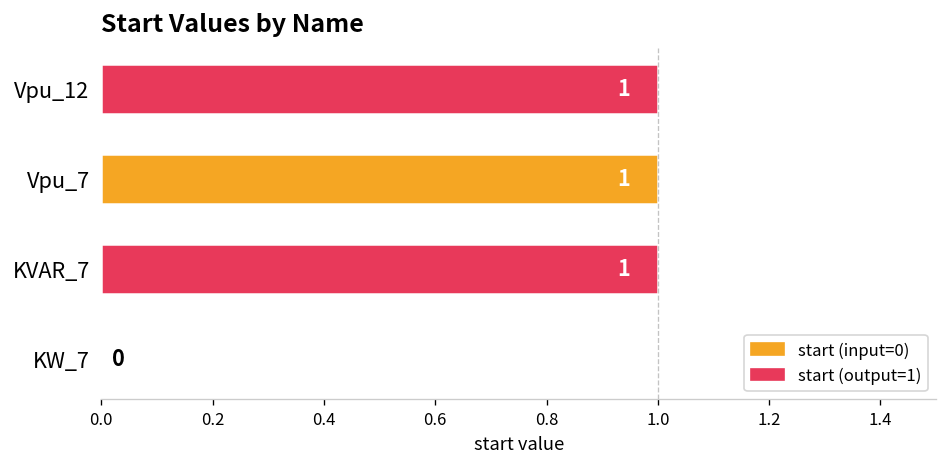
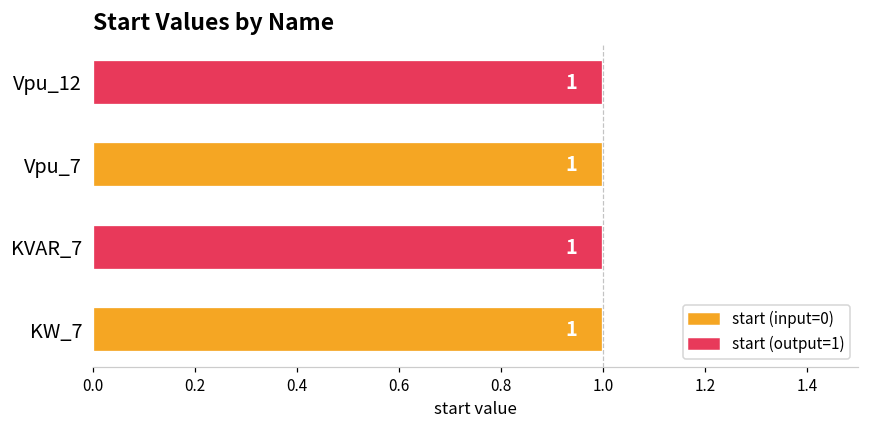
  {
    "Vpu_12": 1,
    "Vpu_7": 1,
    "KVAR_7": 1,
-   "KW_7": 0
+   "KW_7": 1
  }
